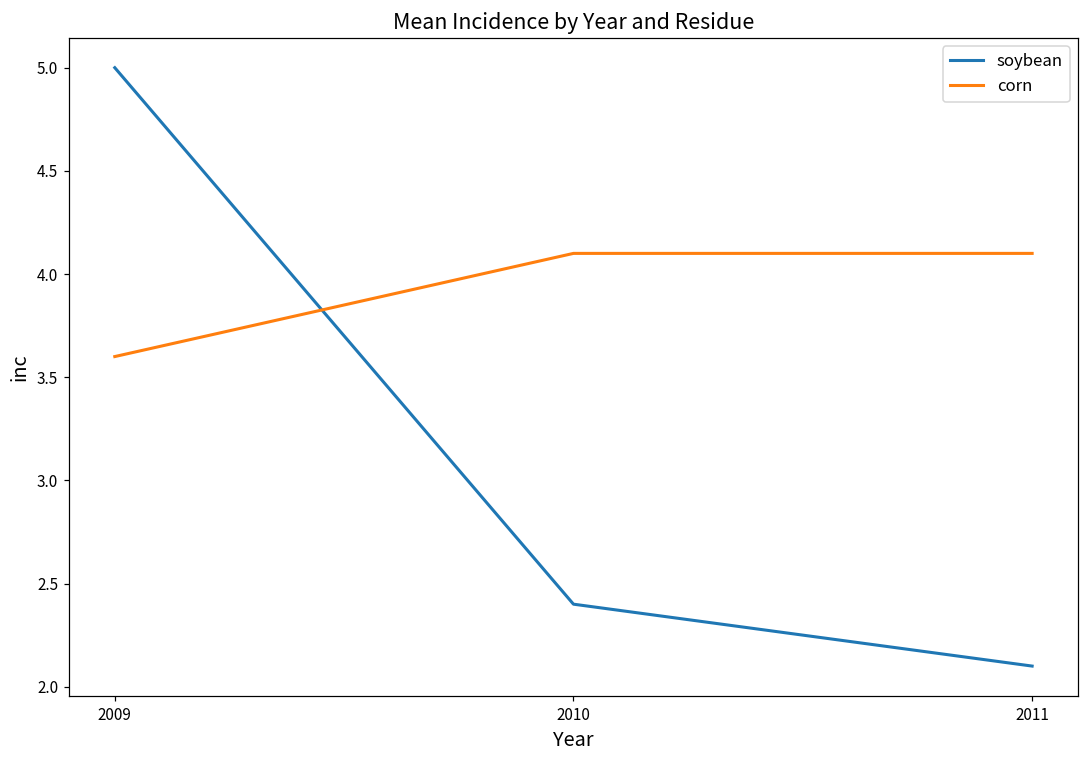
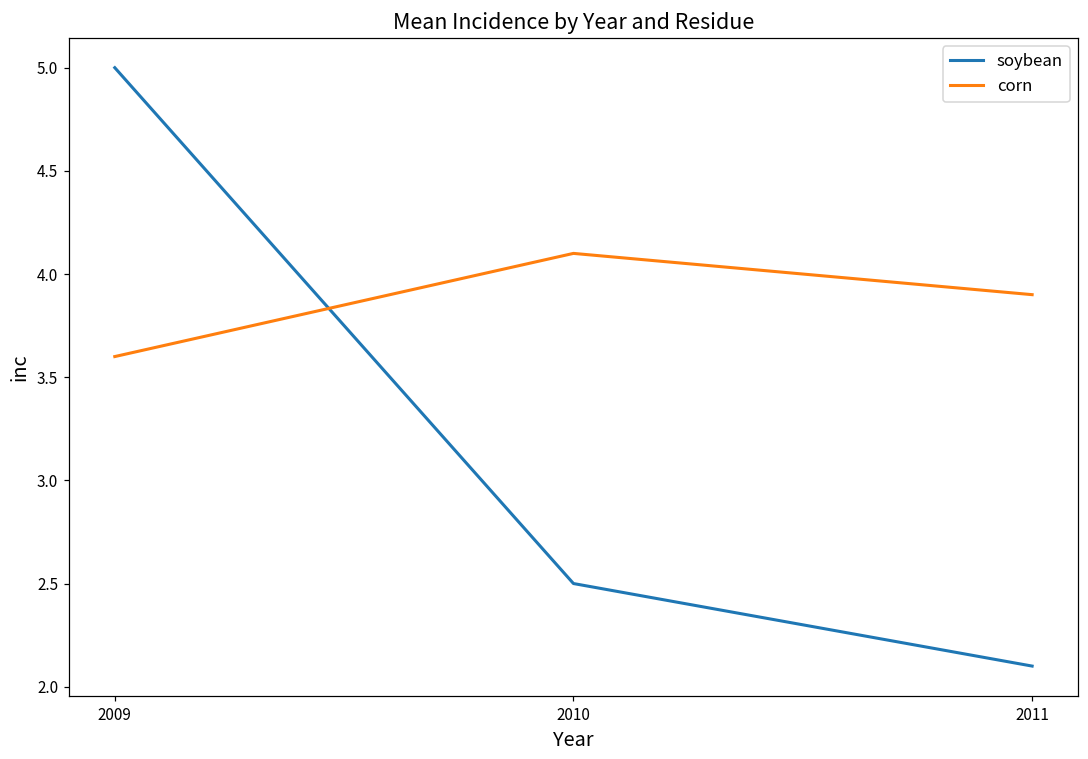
  {
    "soybean": {
      "2009": 5.0,
-     "2010": 2.4,
+     "2010": 2.5,
      "2011": 2.1
    },
    "corn": {
      "2009": 3.6,
      "2010": 4.1,
-     "2011": 4.1
+     "2011": 3.9
    }
  }
